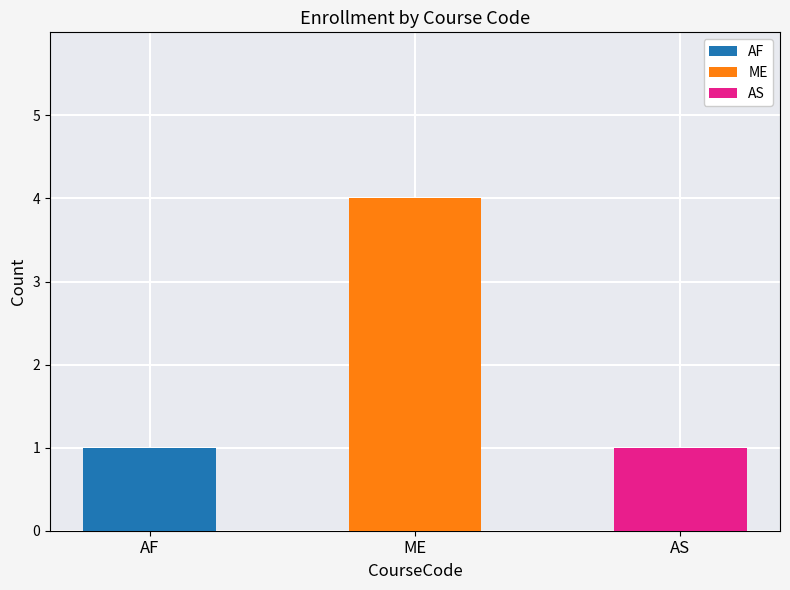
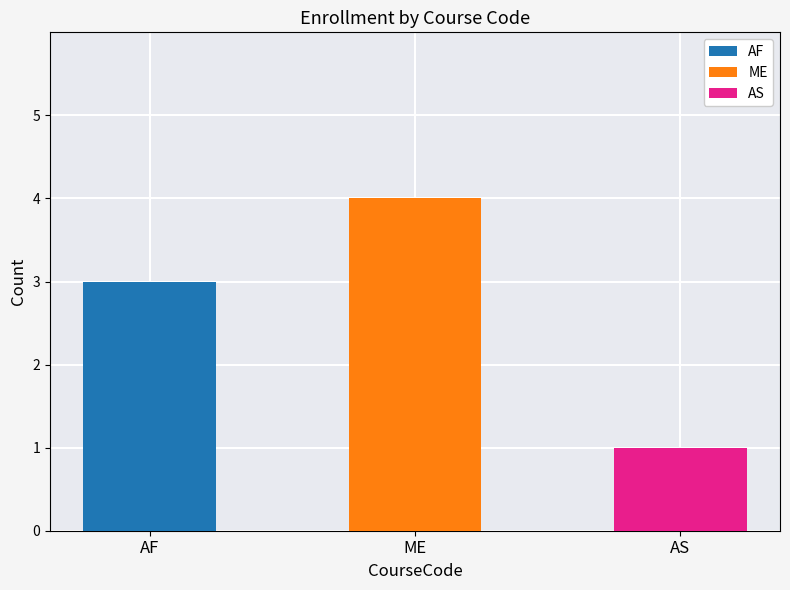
  {
-   "AF": 1,
+   "AF": 3,
    "ME": 4,
    "AS": 1
  }
